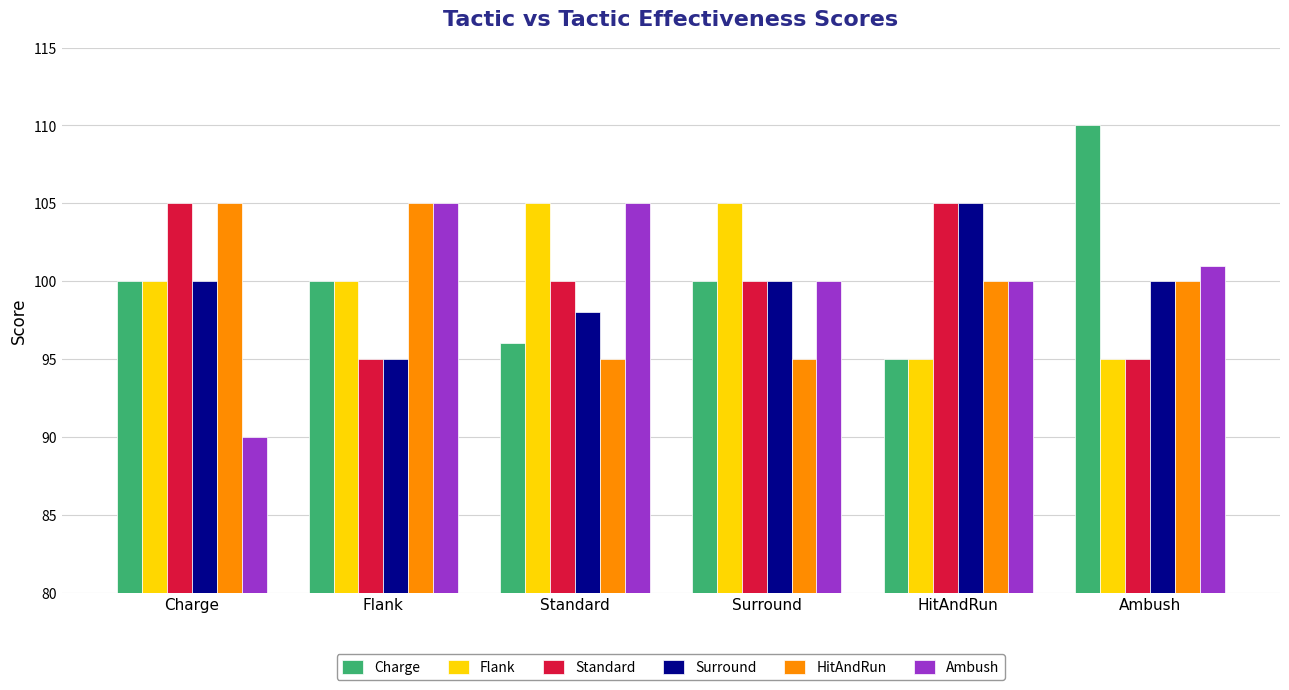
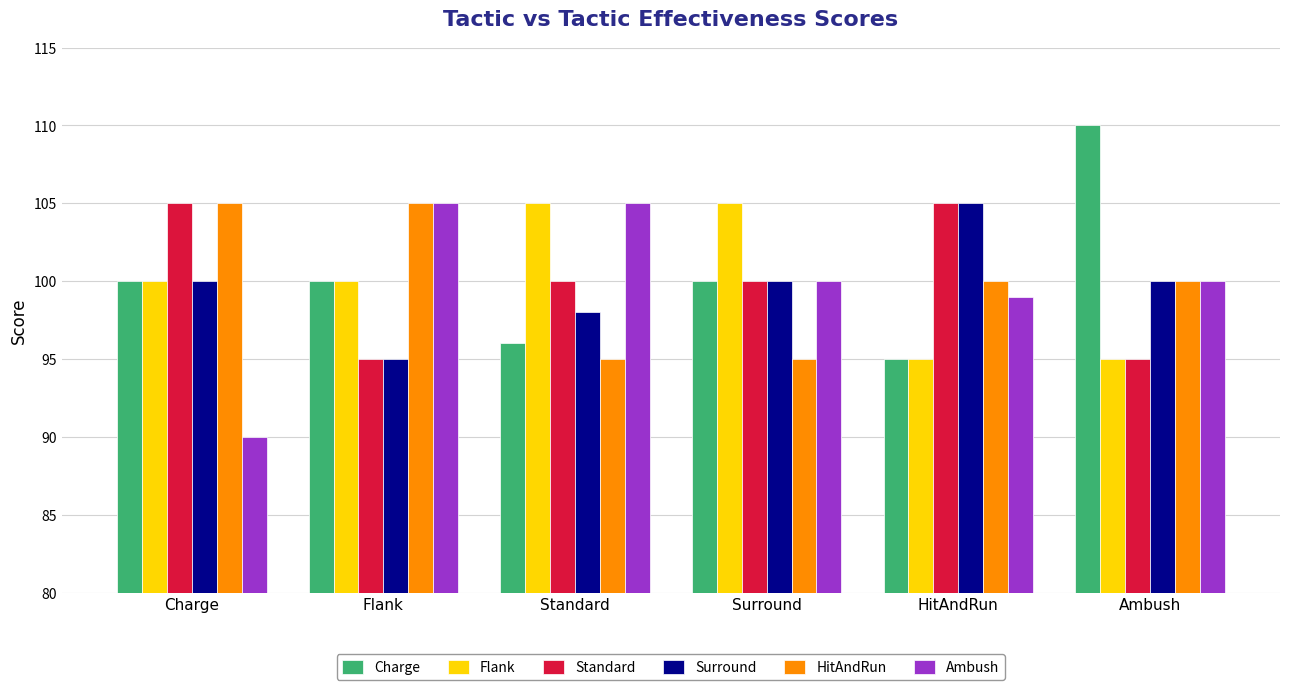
  {
    "Charge": {
      "Charge": 100,
      "Flank": 100,
      "Standard": 96,
      "Surround": 100,
      "HitAndRun": 95,
      "Ambush": 110
    },
    "Flank": {
      "Charge": 100,
      "Flank": 100,
      "Standard": 105,
      "Surround": 105,
      "HitAndRun": 95,
      "Ambush": 95
    },
    "Standard": {
      "Charge": 105,
      "Flank": 95,
      "Standard": 100,
      "Surround": 100,
      "HitAndRun": 105,
      "Ambush": 95
    },
    "Surround": {
      "Charge": 100,
      "Flank": 95,
      "Standard": 98,
      "Surround": 100,
      "HitAndRun": 105,
      "Ambush": 100
    },
    "HitAndRun": {
      "Charge": 105,
      "Flank": 105,
      "Standard": 95,
      "Surround": 95,
      "HitAndRun": 100,
      "Ambush": 100
    },
    "Ambush": {
      "Charge": 90,
      "Flank": 105,
      "Standard": 105,
      "Surround": 100,
-     "HitAndRun": 100,
-     "Ambush": 101
+     "HitAndRun": 99,
+     "Ambush": 100
    }
  }
